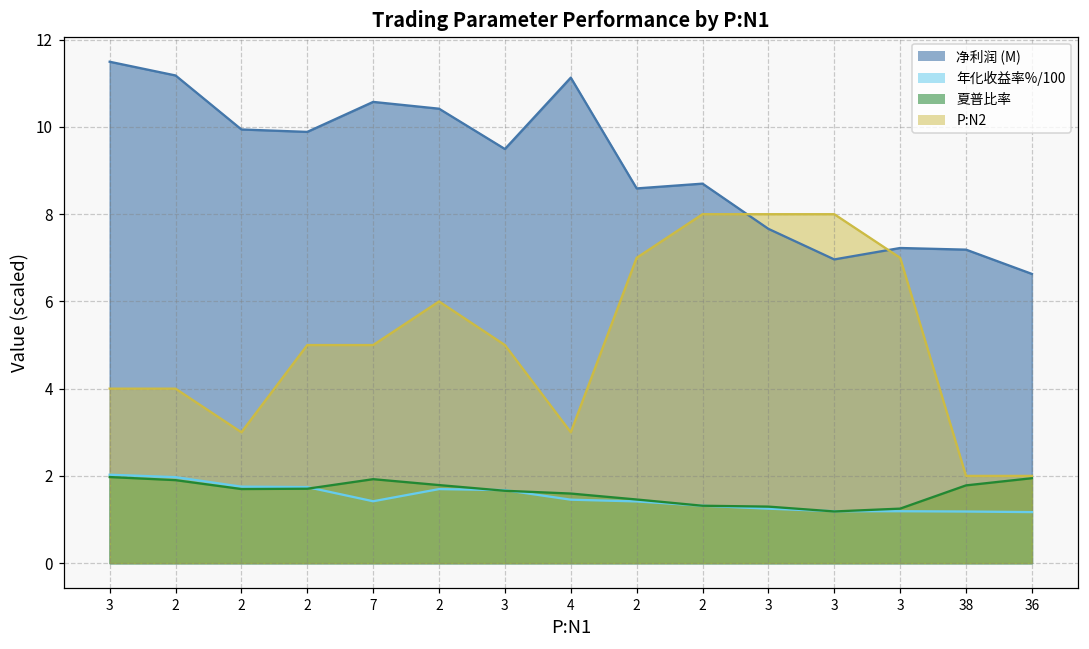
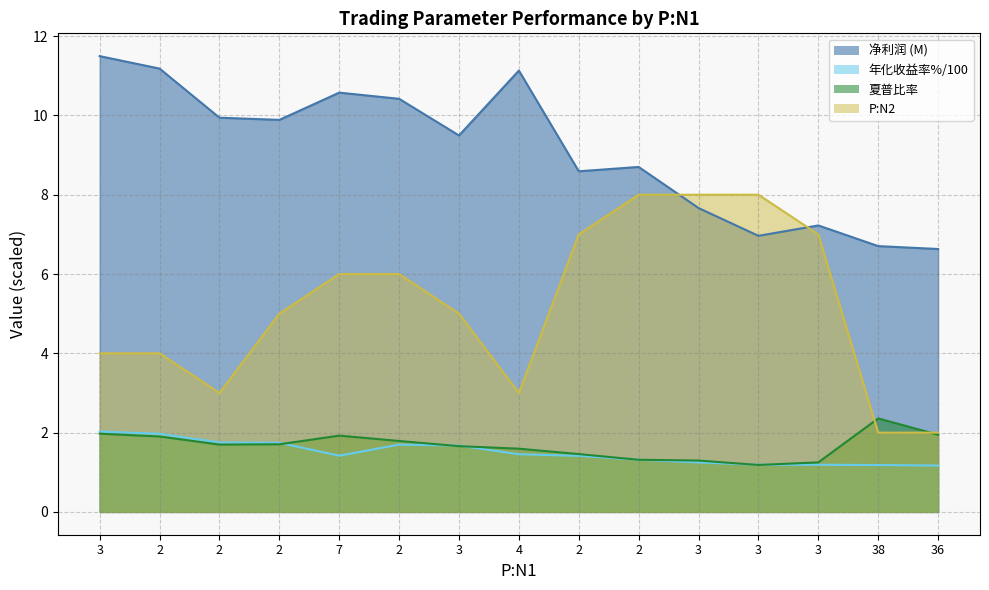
  {
    "净利润 (M)": {
      "7": 10.6,
      "4": 11.1,
-     "38": 7.2,
+     "38": 6.7,
      "36": 6.6
    },
    "年化收益率%/100": {
      "7": 1.4,
      "4": 1.5,
      "38": 1.2,
      "36": 1.2
    },
    "夏普比率": {
      "7": 1.9,
      "4": 1.6,
-     "38": 1.8
+     "38": 2.4
    },
    "P:N2": {
-     "7": 5,
+     "7": 6,
      "4": 3,
      "38": 2
    }
  }
